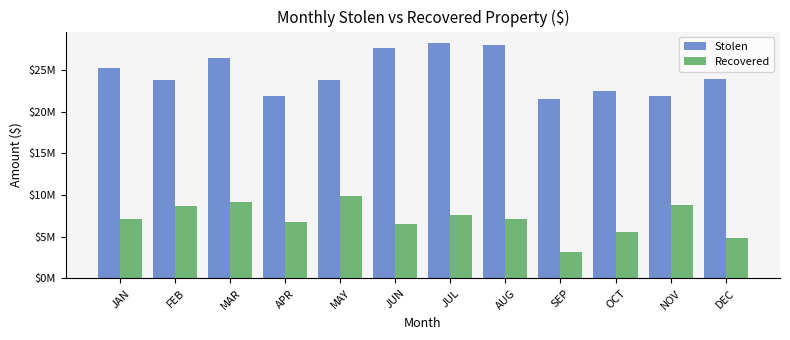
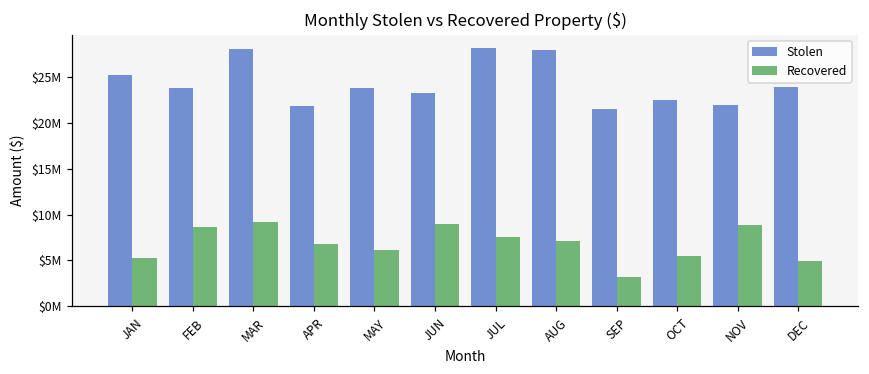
  {
    "Stolen": {
      "JAN": "$25000000",
      "FEB": "$24000000",
-     "MAR": "$26000000",
+     "MAR": "$28000000",
      "APR": "$22000000",
      "MAY": "$24000000",
-     "JUN": "$28000000",
+     "JUN": "$23000000",
      "JUL": "$28000000",
      "AUG": "$28000000",
      "SEP": "$22000000",
      "OCT": "$22000000",
      "NOV": "$22000000",
      "DEC": "$24000000"
    },
    "Recovered": {
-     "JAN": "$7000000",
+     "JAN": "$5000000",
      "FEB": "$9000000",
      "MAR": "$9000000",
      "APR": "$7000000",
-     "MAY": "$10000000",
-     "JUN": "$7000000",
+     "MAY": "$6000000",
+     "JUN": "$9000000",
      "JUL": "$8000000",
      "AUG": "$7000000",
      "SEP": "$3000000",
      "OCT": "$6000000",
      "NOV": "$9000000",
      "DEC": "$5000000"
    }
  }
